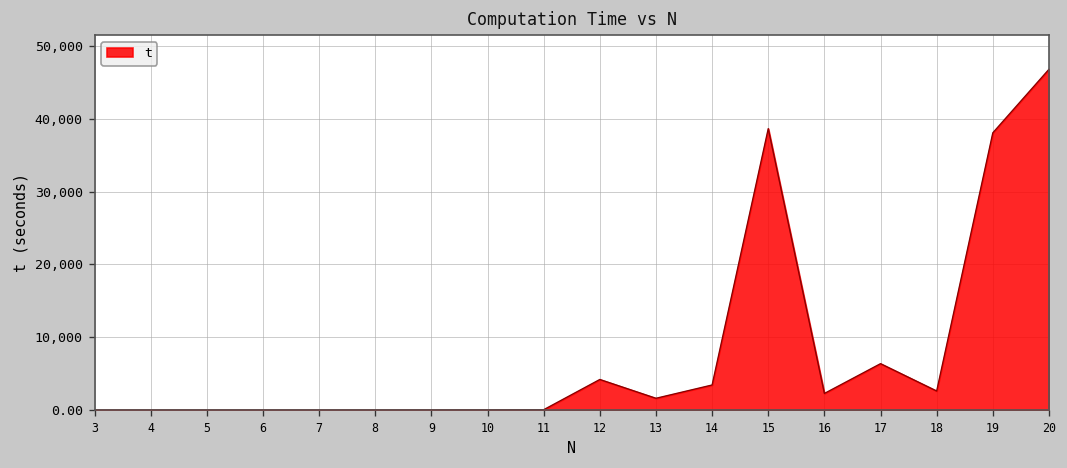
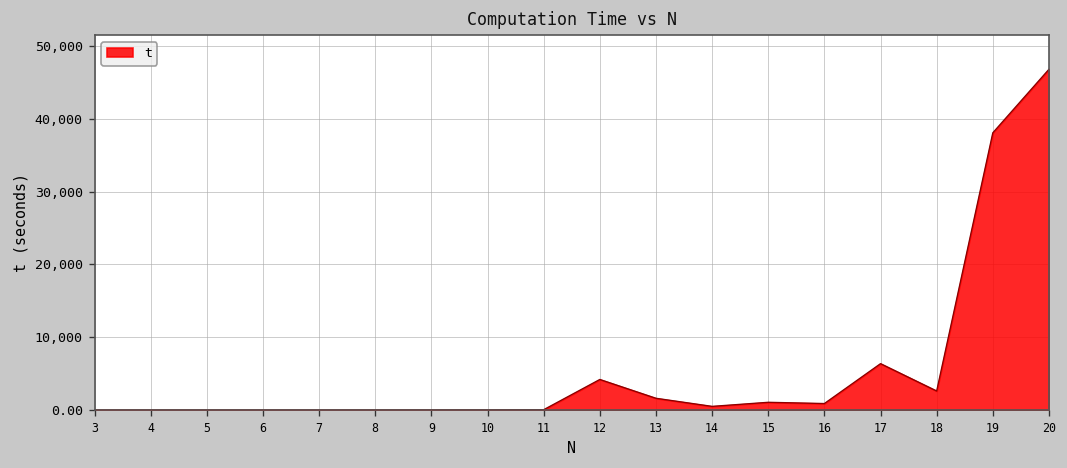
  {
    "3": "0",
    "4": "0",
    "5": "0",
    "6": "0",
    "7": "0",
    "8": "0",
    "9": "0",
    "10": "0",
    "11": "0",
    "12": "4,000",
    "13": "2,000",
-   "14": "3,000",
-   "15": "39,000",
-   "16": "2,000",
+   "14": "1,000",
+   "15": "1,000",
+   "16": "1,000",
    "17": "6,000",
    "18": "3,000",
    "19": "38,000",
    "20": "47,000"
  }
